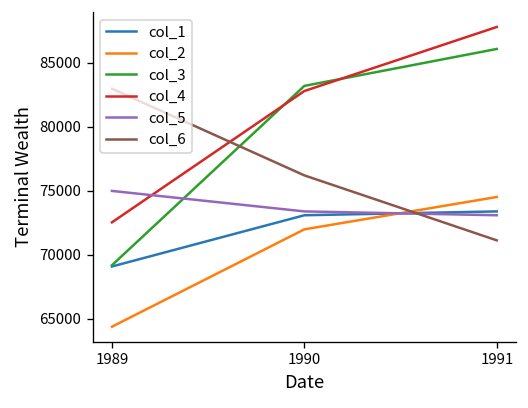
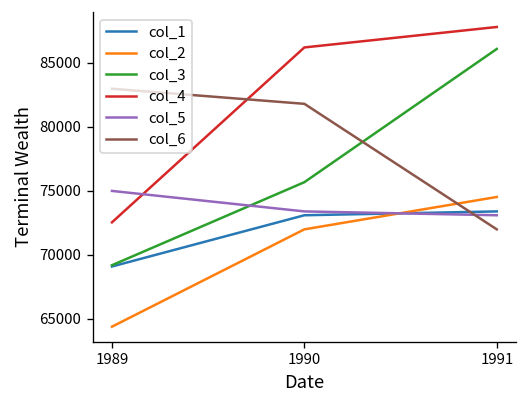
  {
    "col_1": {
      "1990": 73100,
      "1991": 73400
    },
    "col_2": {
      "1989": 64400,
      "1990": 72000,
      "1991": 74500
    },
    "col_3": {
-     "1990": 83200,
+     "1990": 75700,
      "1991": 86100
    },
    "col_4": {
      "1989": 72500,
-     "1990": 82800,
+     "1990": 86200,
      "1991": 87800
    },
    "col_5": {
      "1989": 75000,
      "1990": 73400,
      "1991": 73100
    },
    "col_6": {
-     "1990": 76200,
-     "1991": 71100
+     "1990": 81800,
+     "1991": 72000
    }
  }
